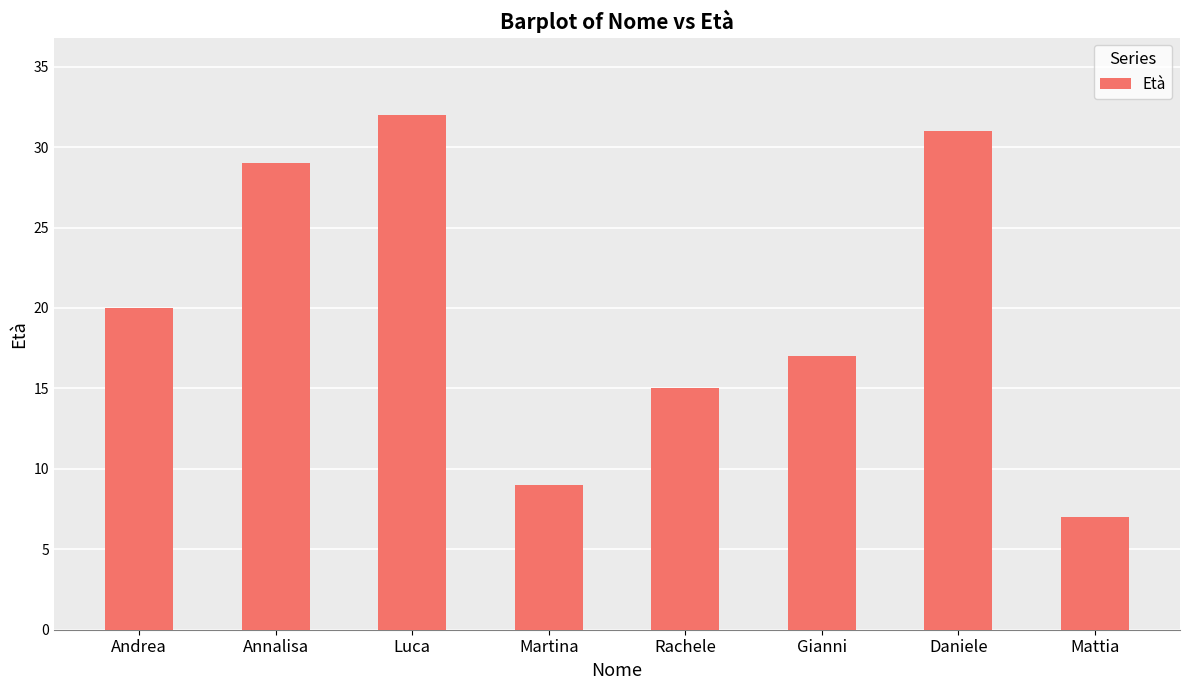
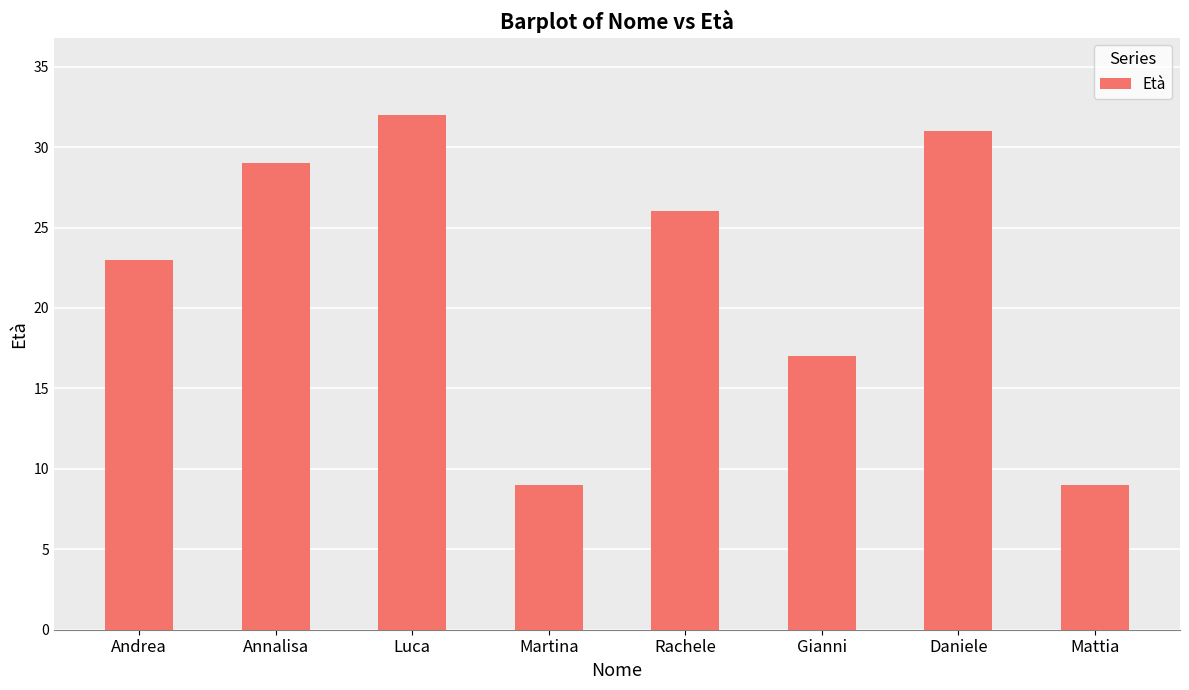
  {
-   "Andrea": 20,
+   "Andrea": 23,
    "Annalisa": 29,
    "Luca": 32,
    "Martina": 9,
-   "Rachele": 15,
+   "Rachele": 26,
    "Gianni": 17,
    "Daniele": 31,
-   "Mattia": 7
+   "Mattia": 9
  }
